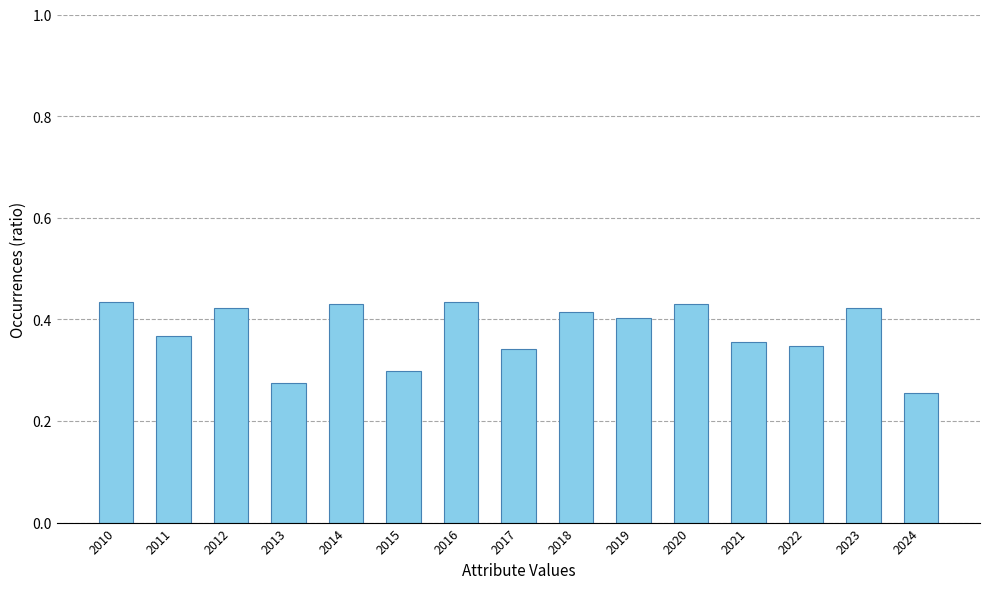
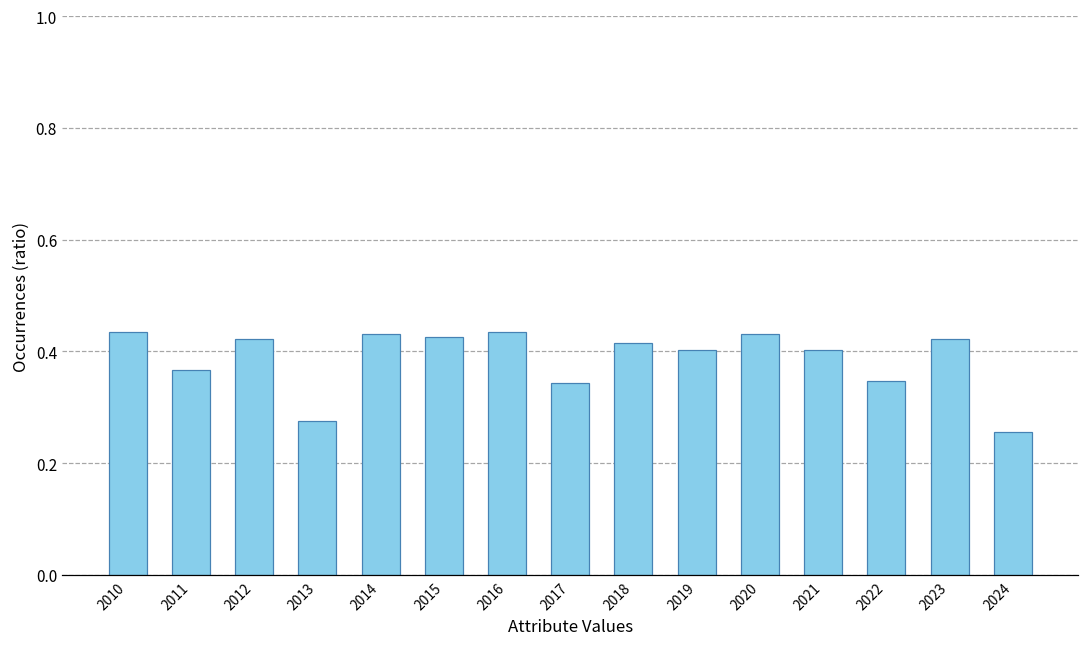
  {
    "2010": 0.43,
    "2011": 0.37,
    "2012": 0.42,
    "2013": 0.27,
    "2014": 0.43,
-   "2015": 0.30,
+   "2015": 0.43,
    "2016": 0.43,
    "2017": 0.34,
    "2018": 0.41,
    "2019": 0.40,
    "2020": 0.43,
-   "2021": 0.35,
+   "2021": 0.40,
    "2022": 0.35,
    "2023": 0.42,
    "2024": 0.25
  }
